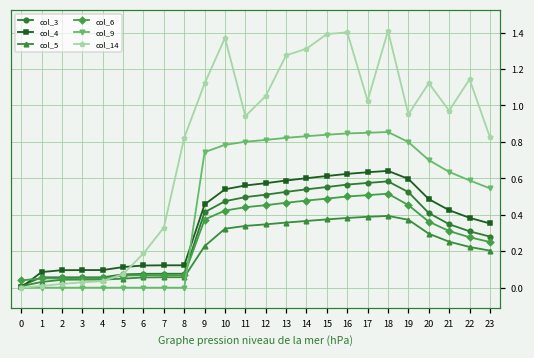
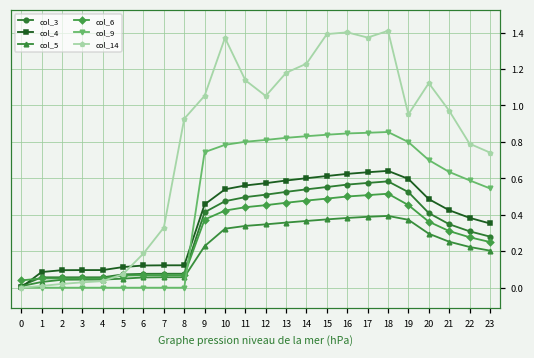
  {
    "col_14": {
      "2": 0.02,
      "6": 0.19,
      "7": 0.33,
-     "8": 0.82,
-     "9": 1.12,
+     "8": 0.93,
+     "9": 1.05,
      "10": 1.37,
-     "11": 0.94,
+     "11": 1.14,
      "12": 1.05,
-     "13": 1.28,
-     "14": 1.31,
+     "13": 1.18,
+     "14": 1.23,
      "15": 1.39,
      "16": 1.40,
-     "17": 1.03,
+     "17": 1.37,
      "18": 1.41,
      "19": 0.95,
      "20": 1.12,
      "21": 0.97,
-     "22": 1.14,
-     "23": 0.83
+     "22": 0.79,
+     "23": 0.74
    }
  }
